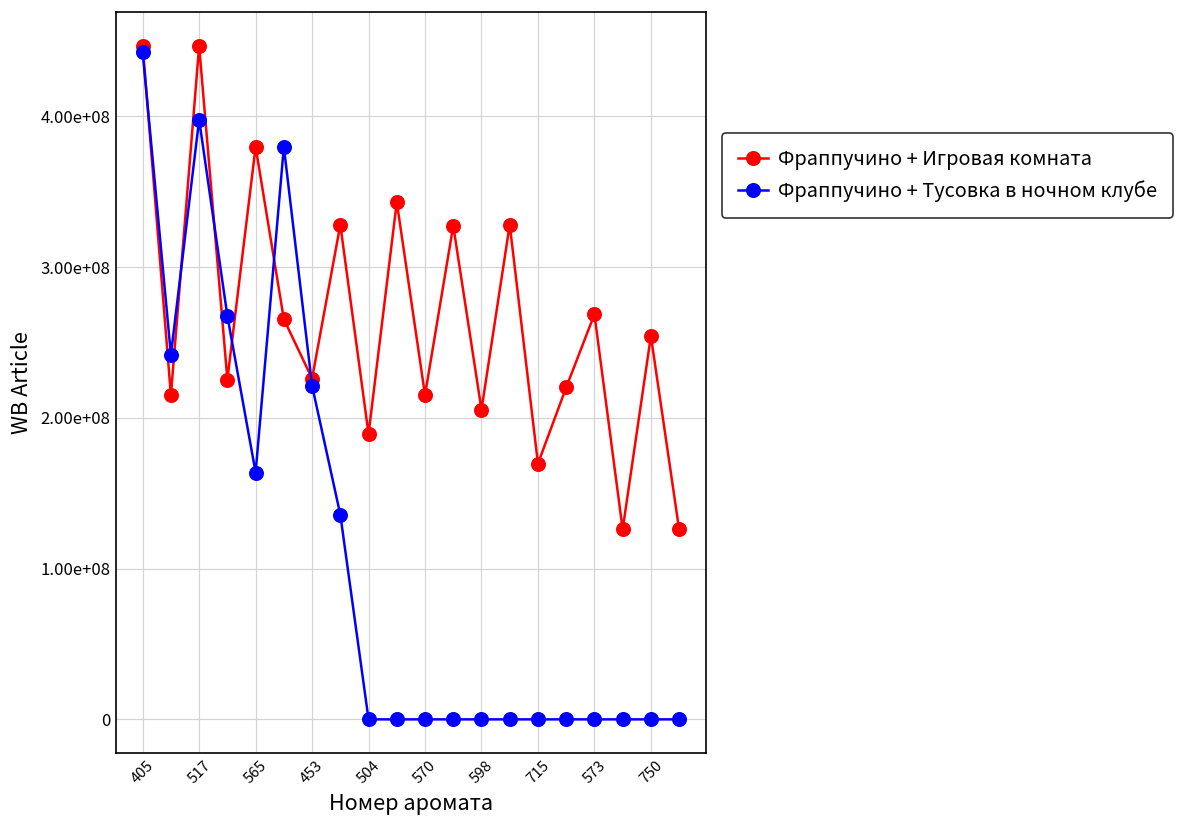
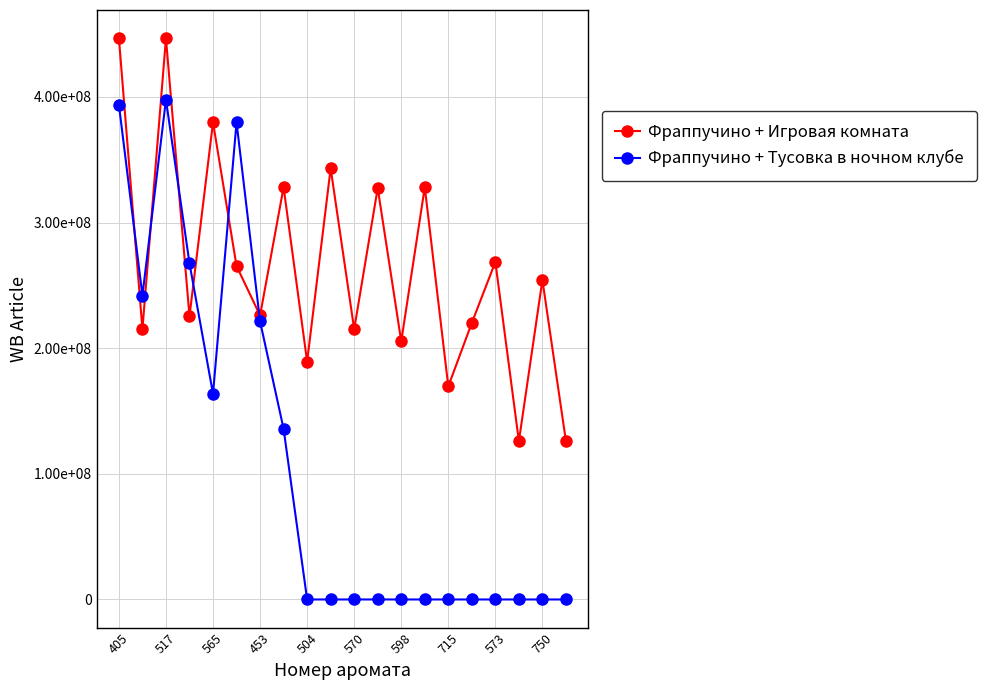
  {
    "Фраппучино + Игровая комната": {
      "405": 447000000,
      "517": 447000000,
      "565": 380000000,
      "453": 226000000,
      "504": 189000000,
      "570": 215000000,
      "598": 205000000,
      "715": 170000000,
      "573": 269000000,
      "750": 254000000
    },
    "Фраппучино + Тусовка в ночном клубе": {
-     "405": 442000000,
+     "405": 394000000,
      "517": 398000000,
      "565": 164000000,
      "453": 221000000,
      "504": 0,
      "570": 0,
      "598": 0,
      "715": 0,
      "573": 0,
      "750": 0
    }
  }
